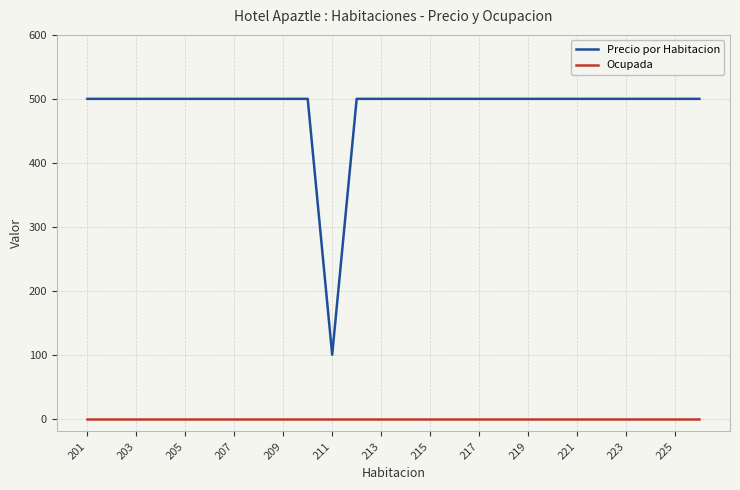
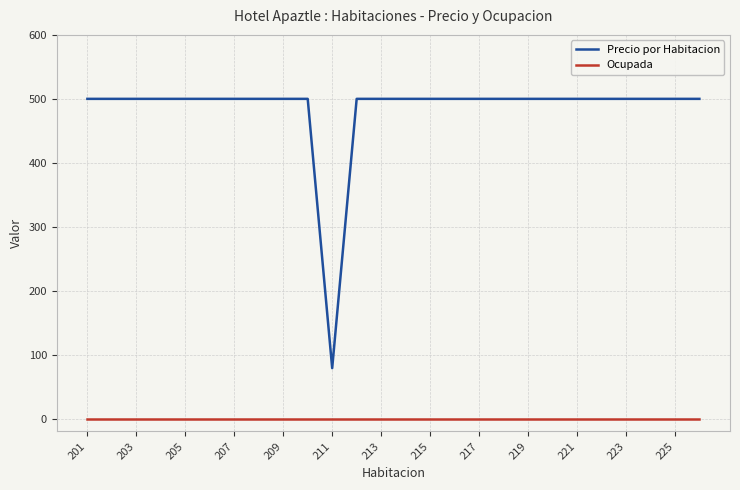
  {
    "Precio por Habitacion": {
      "201": 500,
      "203": 500,
      "205": 500,
      "207": 500,
      "209": 500,
-     "211": 100,
+     "211": 80,
      "213": 500,
      "215": 500,
      "217": 500,
      "219": 500,
      "221": 500,
      "223": 500,
      "225": 500
    },
    "Ocupada": {
      "201": 0,
      "203": 0,
      "205": 0,
      "207": 0,
      "209": 0,
      "211": 0,
      "213": 0,
      "215": 0,
      "217": 0,
      "219": 0,
      "221": 0,
      "223": 0,
      "225": 0
    }
  }
